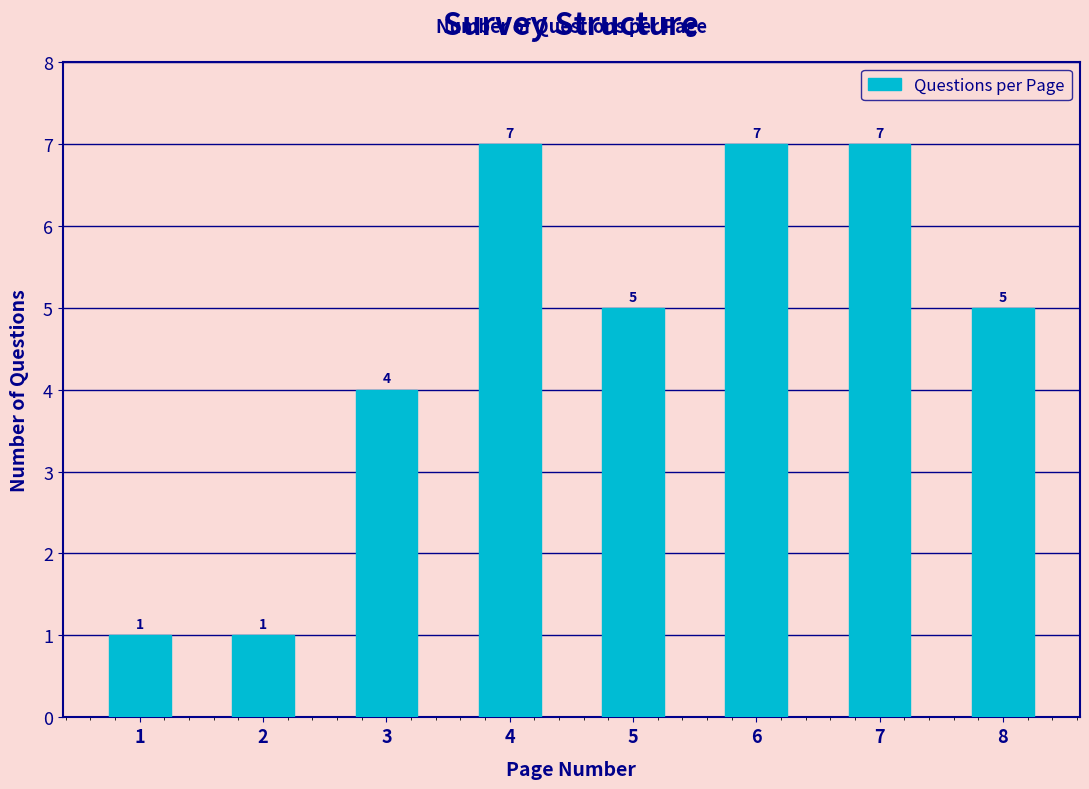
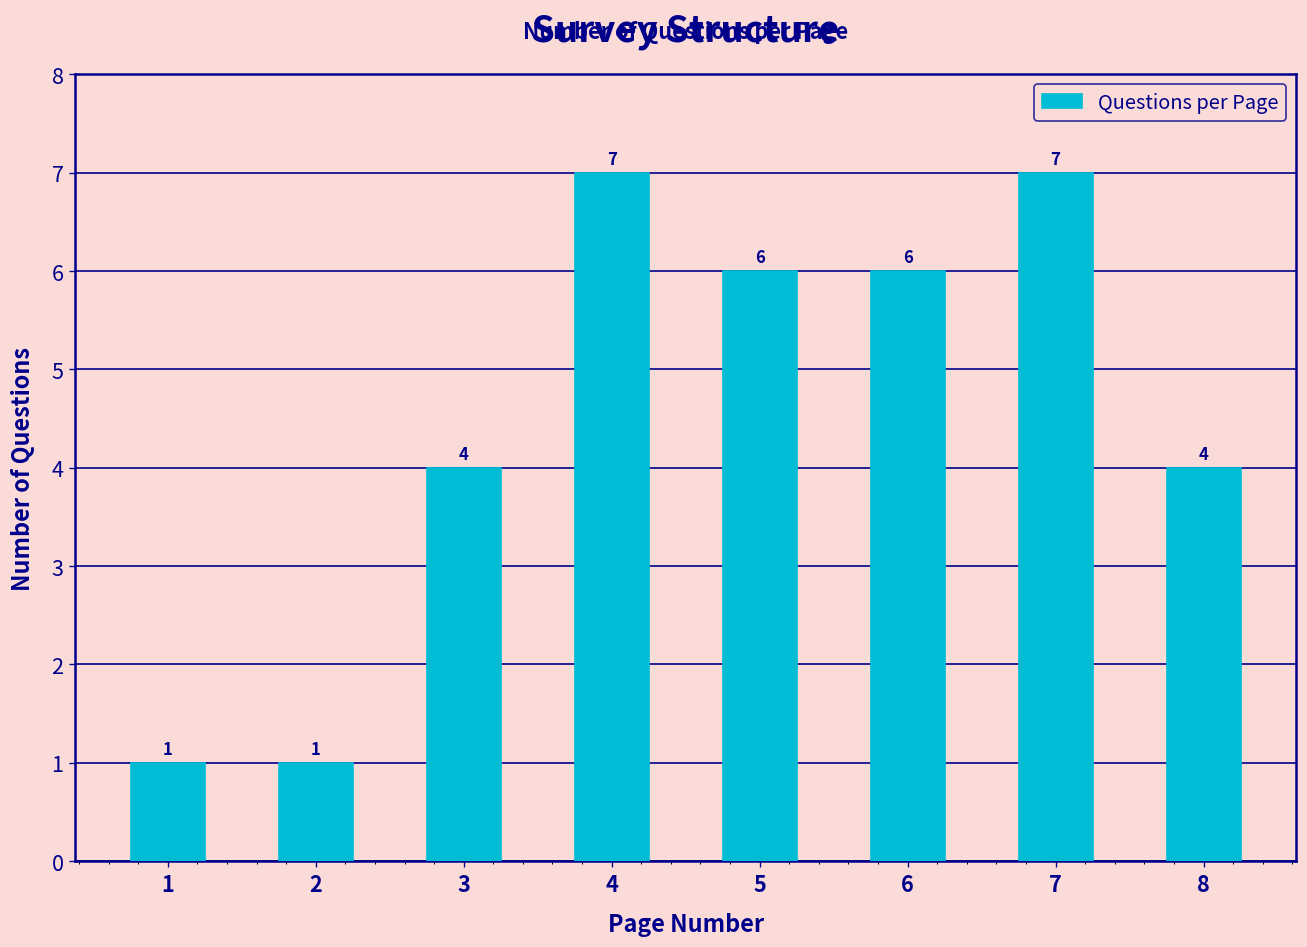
  {
    "1": 1,
    "2": 1,
    "3": 4,
    "4": 7,
-   "5": 5,
-   "6": 7,
+   "5": 6,
+   "6": 6,
    "7": 7,
-   "8": 5
+   "8": 4
  }
